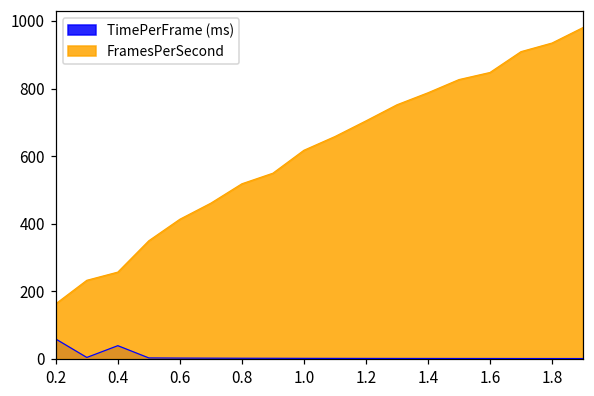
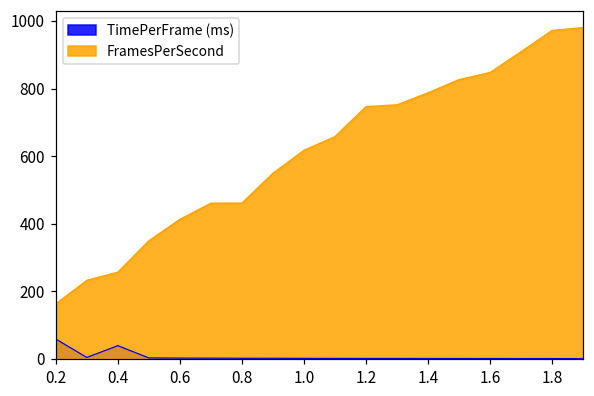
  {
    "TimePerFrame (ms)": {
      "0.2": 60,
      "0.4": 40,
      "0.6": 0,
      "0.8": 0,
      "1.0": 0,
      "1.2": 0,
      "1.4": 0,
      "1.6": 0,
      "1.8": 0
    },
    "FramesPerSecond": {
      "0.2": 160,
      "0.4": 260,
      "0.6": 410,
-     "0.8": 520,
+     "0.8": 460,
      "1.0": 620,
-     "1.2": 700,
+     "1.2": 750,
      "1.4": 790,
      "1.6": 850,
-     "1.8": 930
+     "1.8": 970
    }
  }
